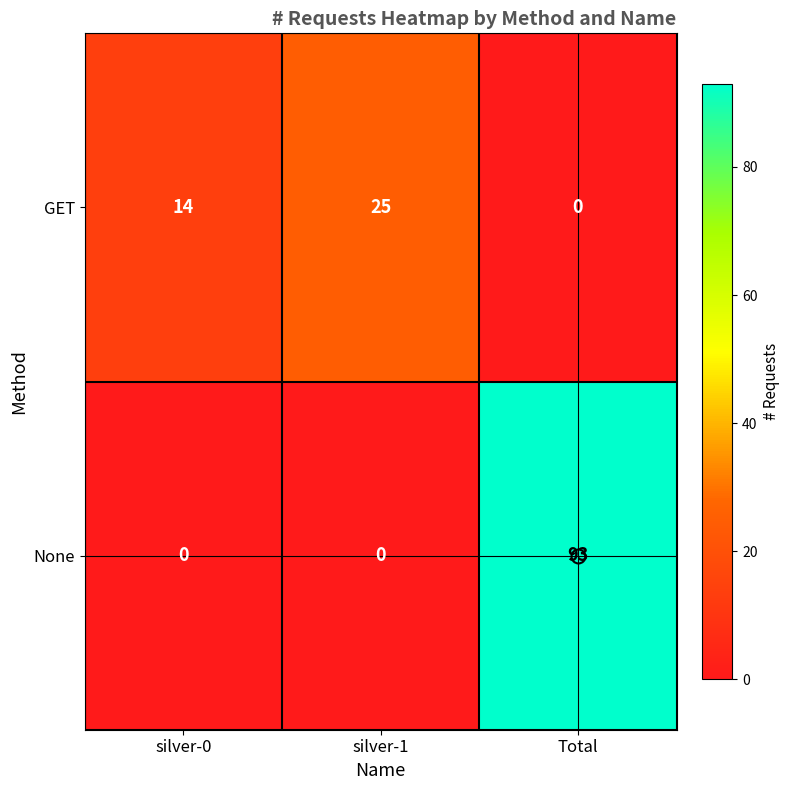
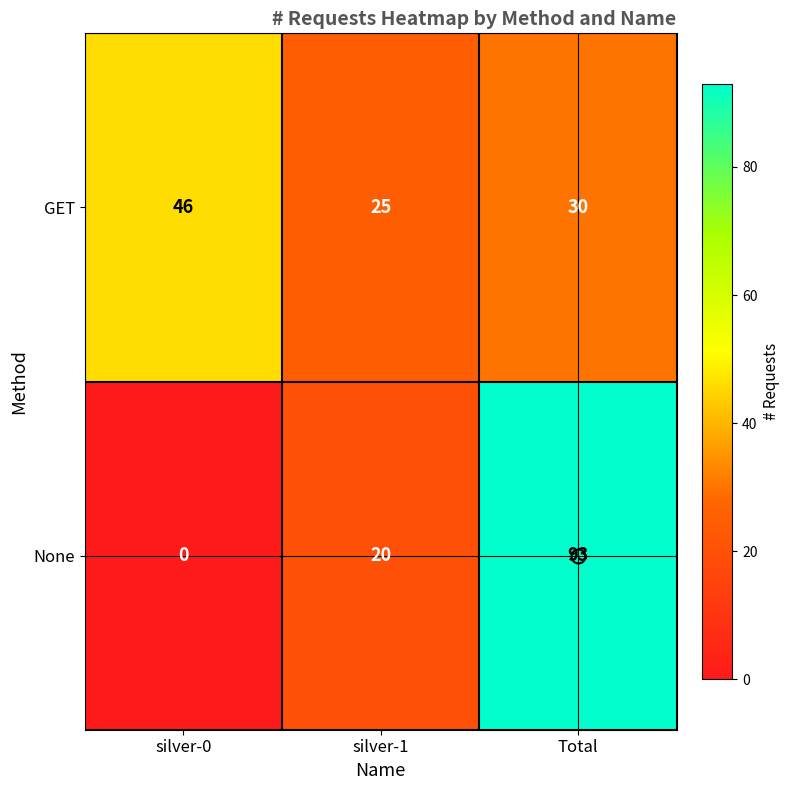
  {
    "GET": {
-     "silver-0": 14,
+     "silver-0": 46,
      "silver-1": 25,
-     "Total": 0
+     "Total": 30
    },
    "None": {
      "silver-0": 0,
-     "silver-1": 0
+     "silver-1": 20
    }
  }
